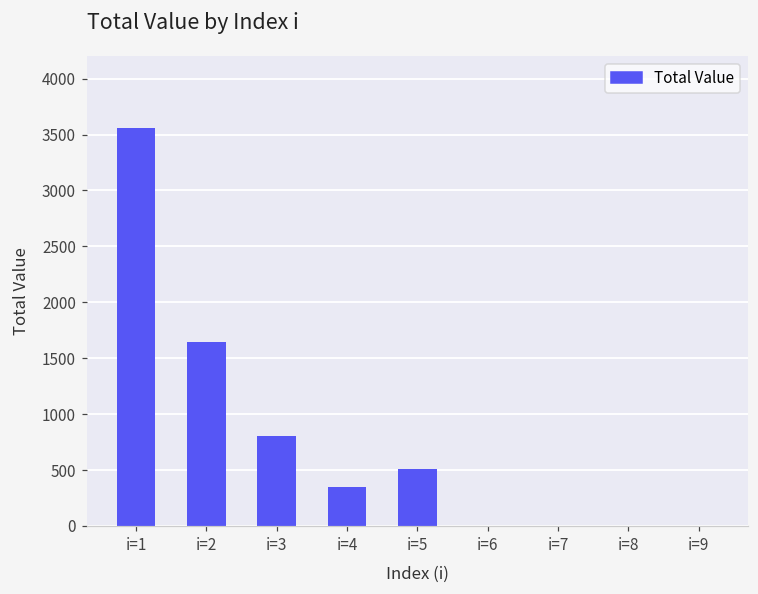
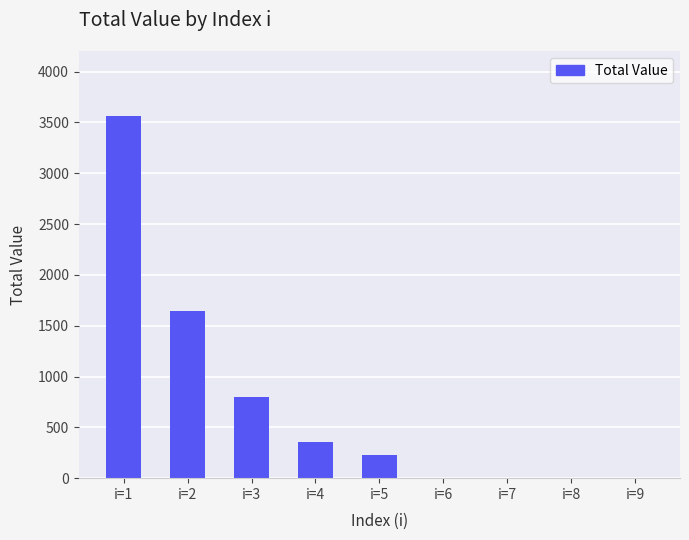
  {
    "i=1": 3560,
    "i=2": 1640,
    "i=3": 800,
    "i=4": 350,
-   "i=5": 510,
+   "i=5": 230,
    "i=6": 0,
    "i=7": 0,
    "i=8": 0,
    "i=9": 0
  }
